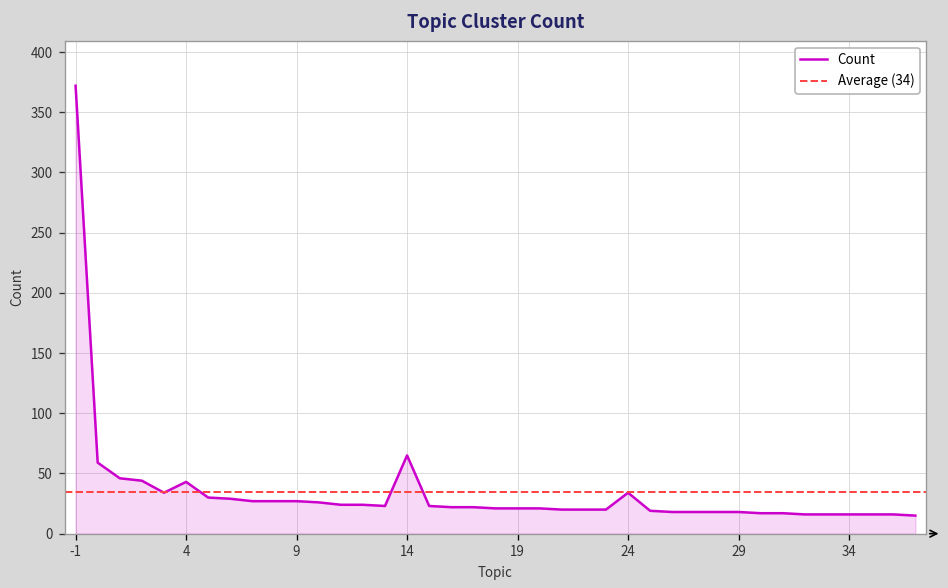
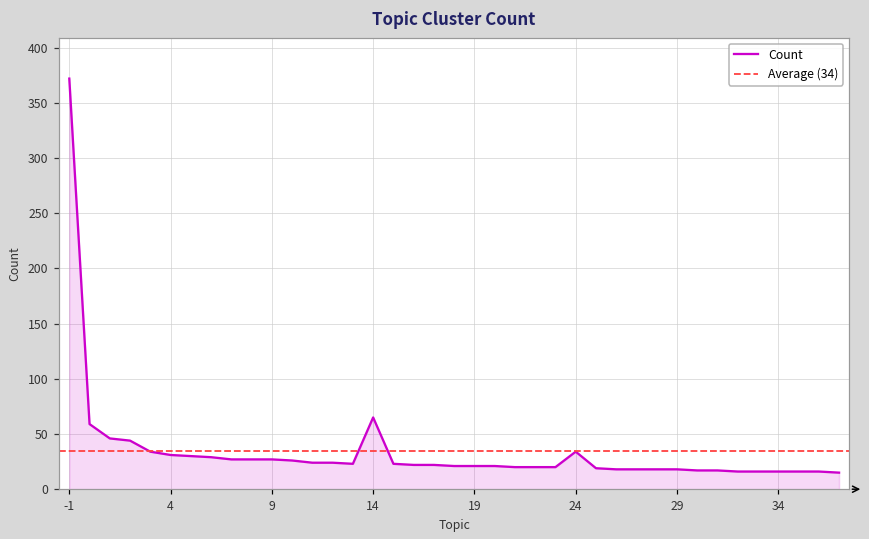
  {
    "-1": 372,
-   "4": 43,
+   "4": 31,
    "9": 27,
    "14": 65,
    "19": 21,
    "24": 34,
    "29": 18,
    "34": 16
  }
